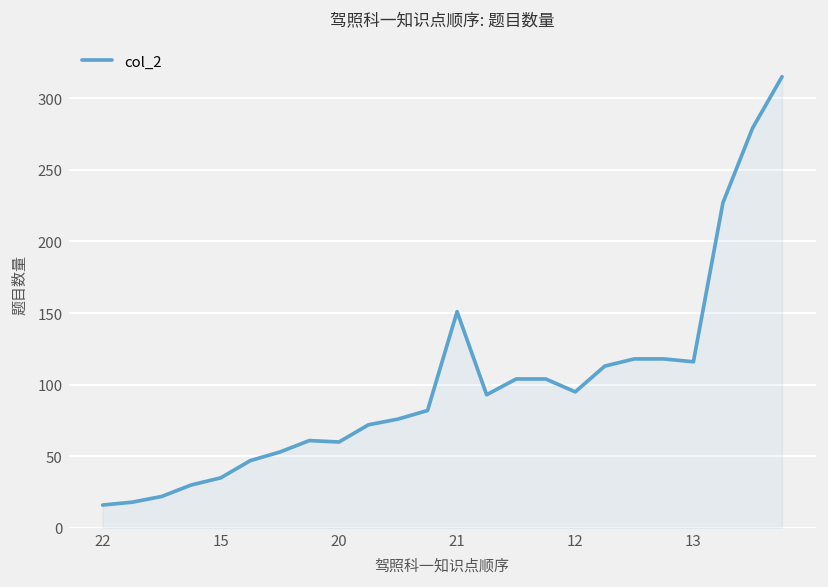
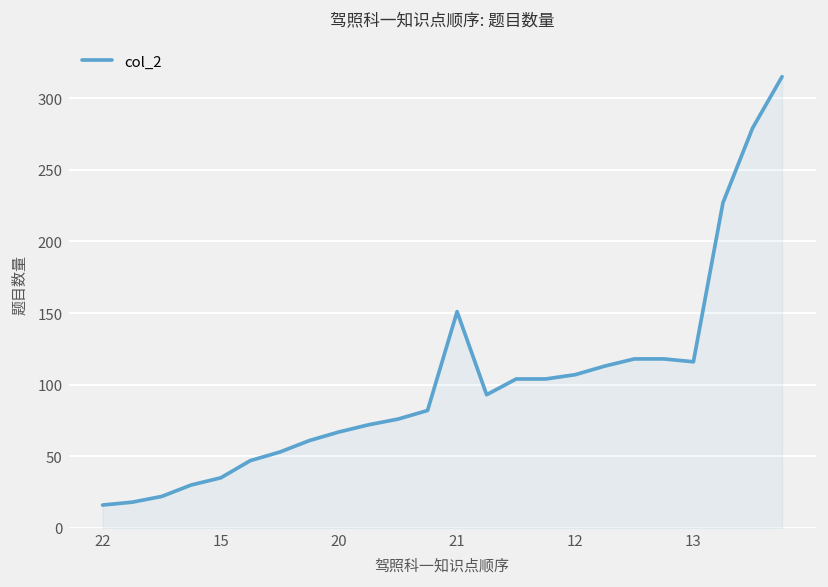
  {
    "22": 16,
    "15": 35,
-   "20": 60,
+   "20": 67,
    "21": 151,
-   "12": 95,
+   "12": 107,
    "13": 116
  }
